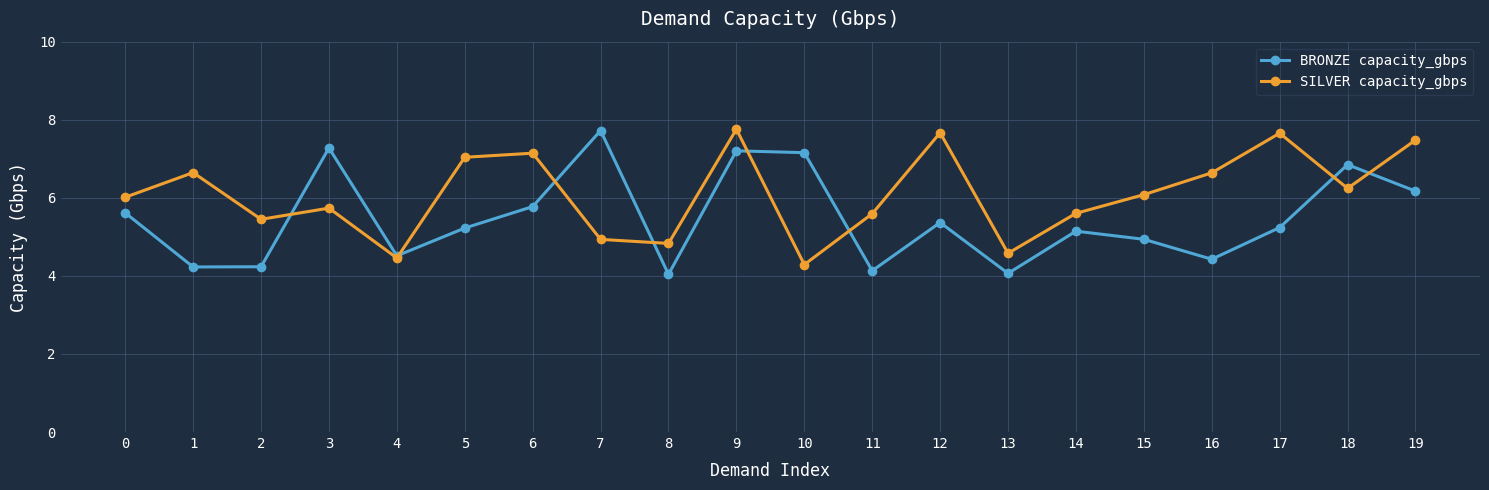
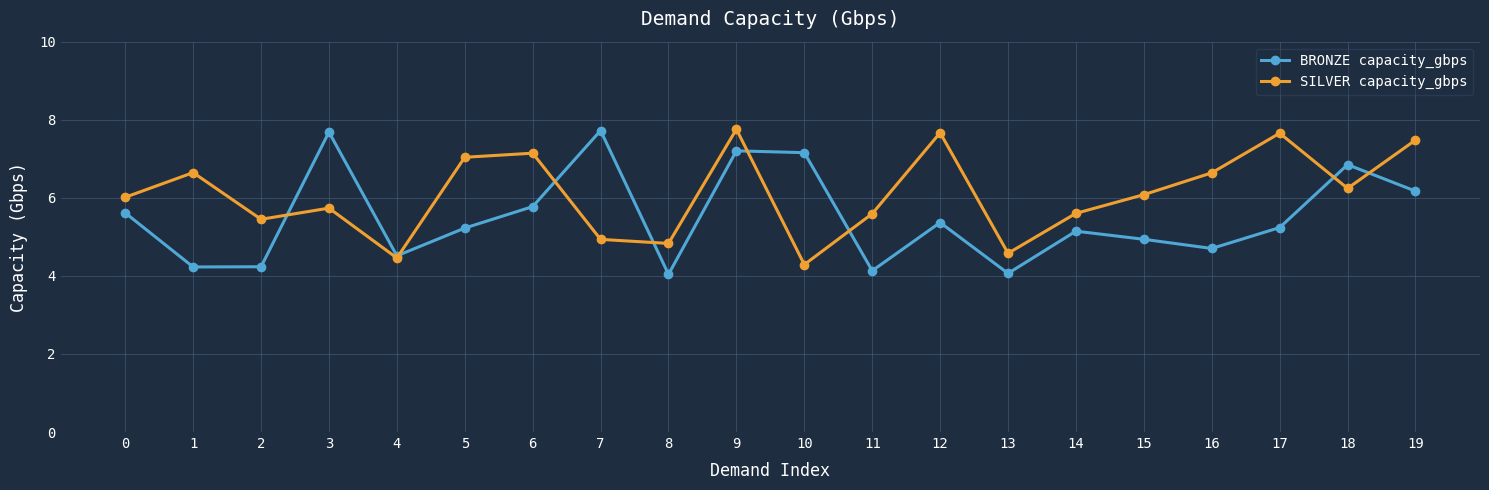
  {
    "BRONZE capacity_gbps": {
      "0": 5.6,
      "1": 4.2,
      "2": 4.2,
-     "3": 7.3,
+     "3": 7.7,
      "5": 5.2,
      "6": 5.8,
      "7": 7.7,
      "8": 4.0,
      "9": 7.2,
      "10": 7.2,
      "11": 4.1,
      "12": 5.4,
      "13": 4.1,
      "14": 5.1,
      "15": 4.9,
-     "16": 4.4,
+     "16": 4.7,
      "17": 5.2,
      "18": 6.8,
      "19": 6.2
    },
    "SILVER capacity_gbps": {
      "0": 6.0,
      "1": 6.6,
      "2": 5.4,
      "3": 5.7,
      "5": 7.0,
      "6": 7.1,
      "7": 4.9,
      "8": 4.8,
      "9": 7.8,
      "10": 4.3,
      "11": 5.6,
      "12": 7.7,
      "13": 4.6,
      "14": 5.6,
      "15": 6.1,
      "16": 6.6,
      "17": 7.7,
      "18": 6.2,
      "19": 7.5
    }
  }
